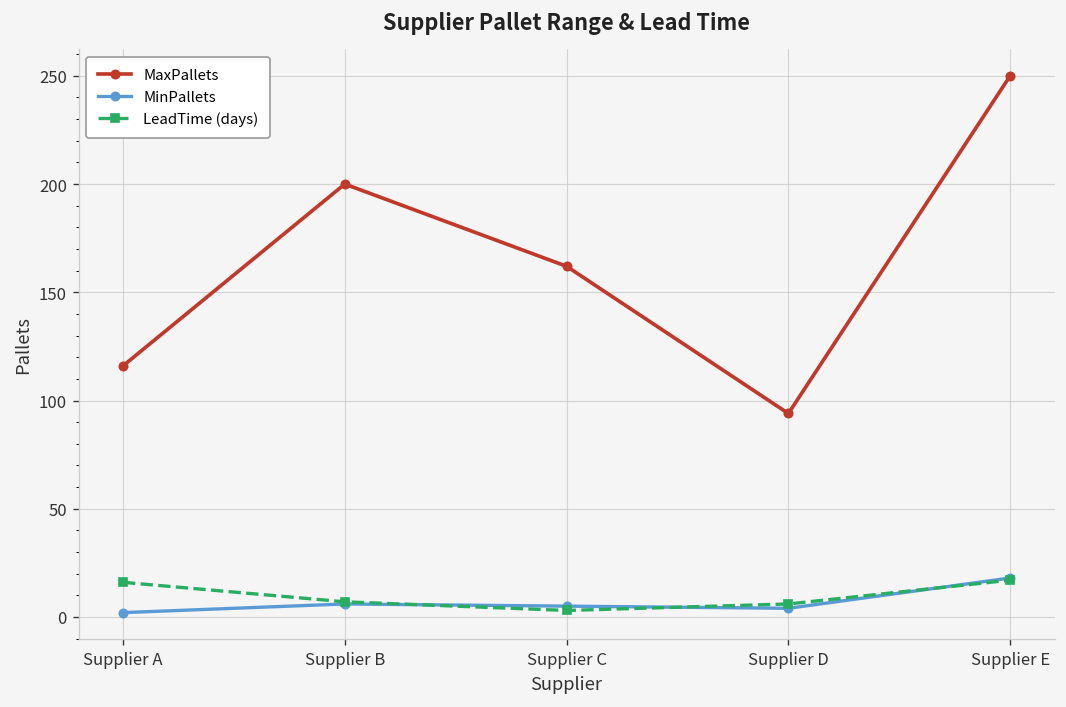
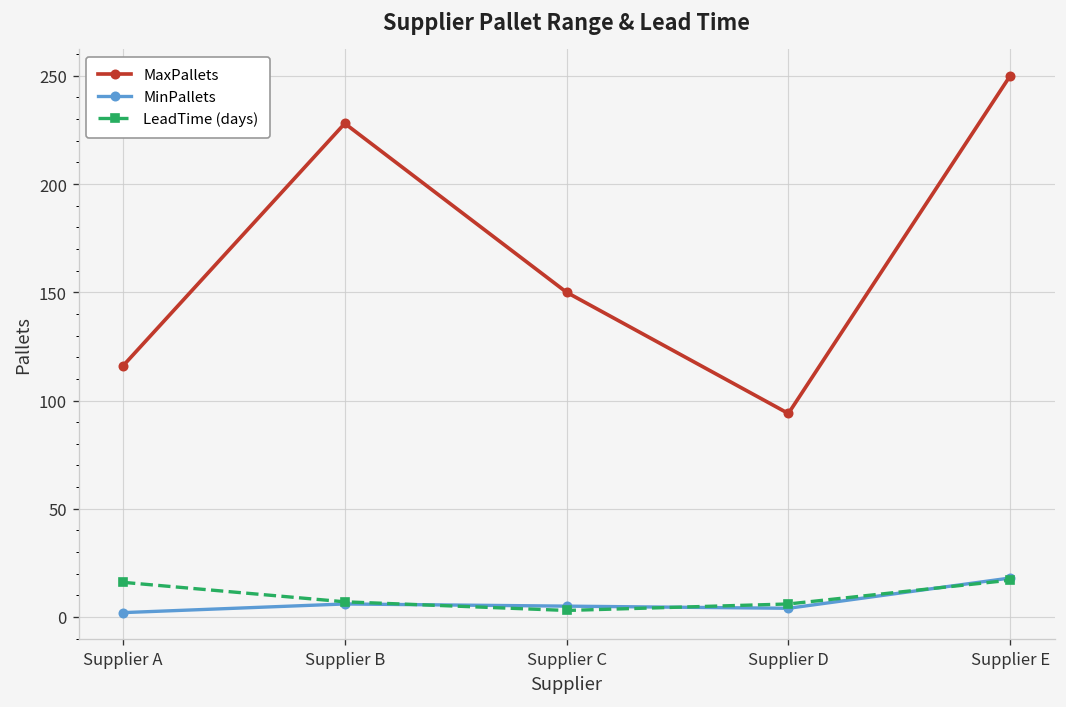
  {
    "MaxPallets": {
      "Supplier A": 116,
-     "Supplier B": 200,
-     "Supplier C": 162,
+     "Supplier B": 228,
+     "Supplier C": 150,
      "Supplier D": 94,
      "Supplier E": 250
    },
    "MinPallets": {
      "Supplier A": 2,
      "Supplier C": 5,
      "Supplier D": 4
    },
    "LeadTime (days)": {
      "Supplier A": 16,
      "Supplier C": 3,
      "Supplier D": 6
    }
  }
